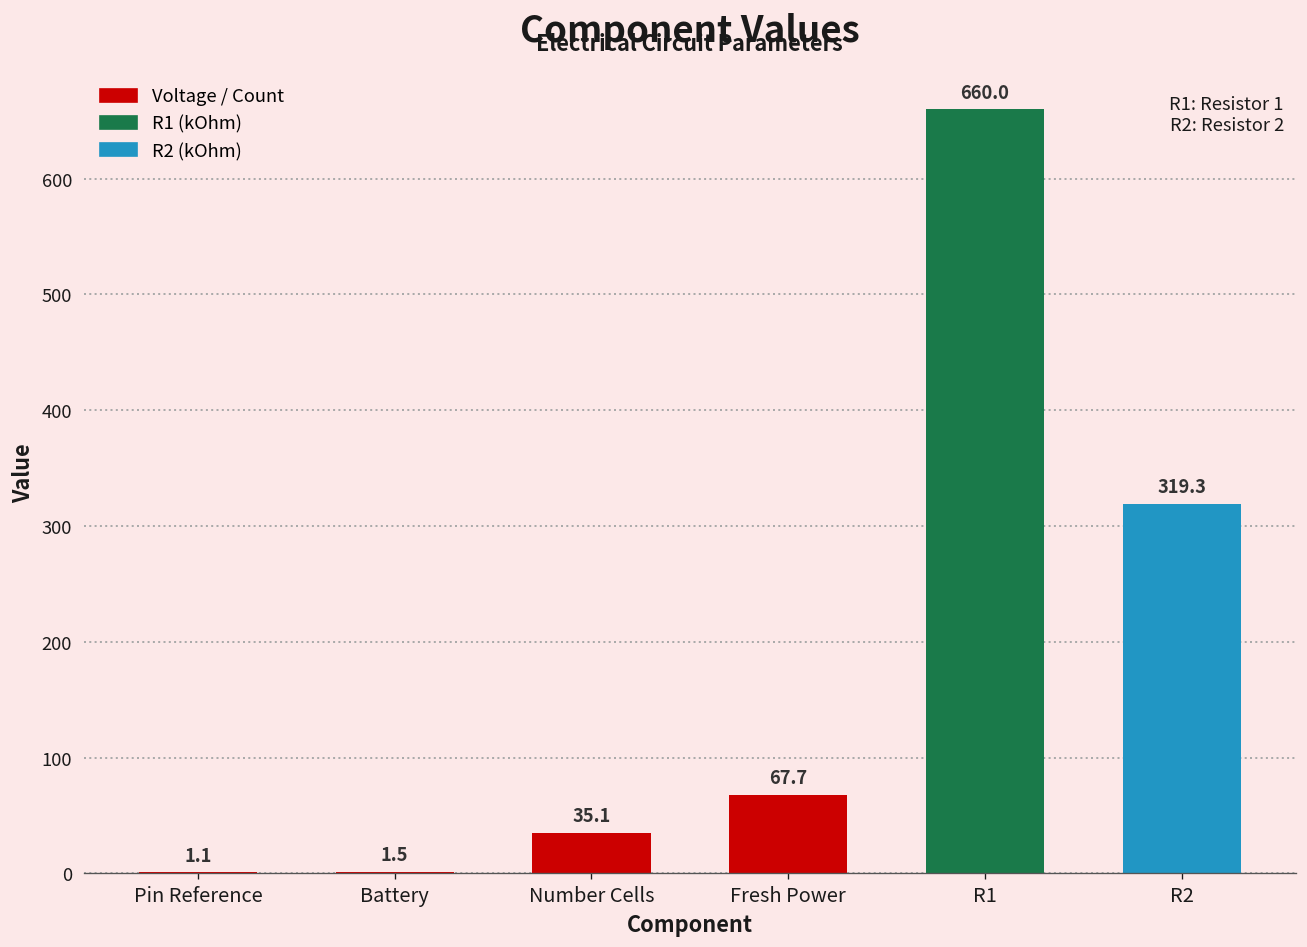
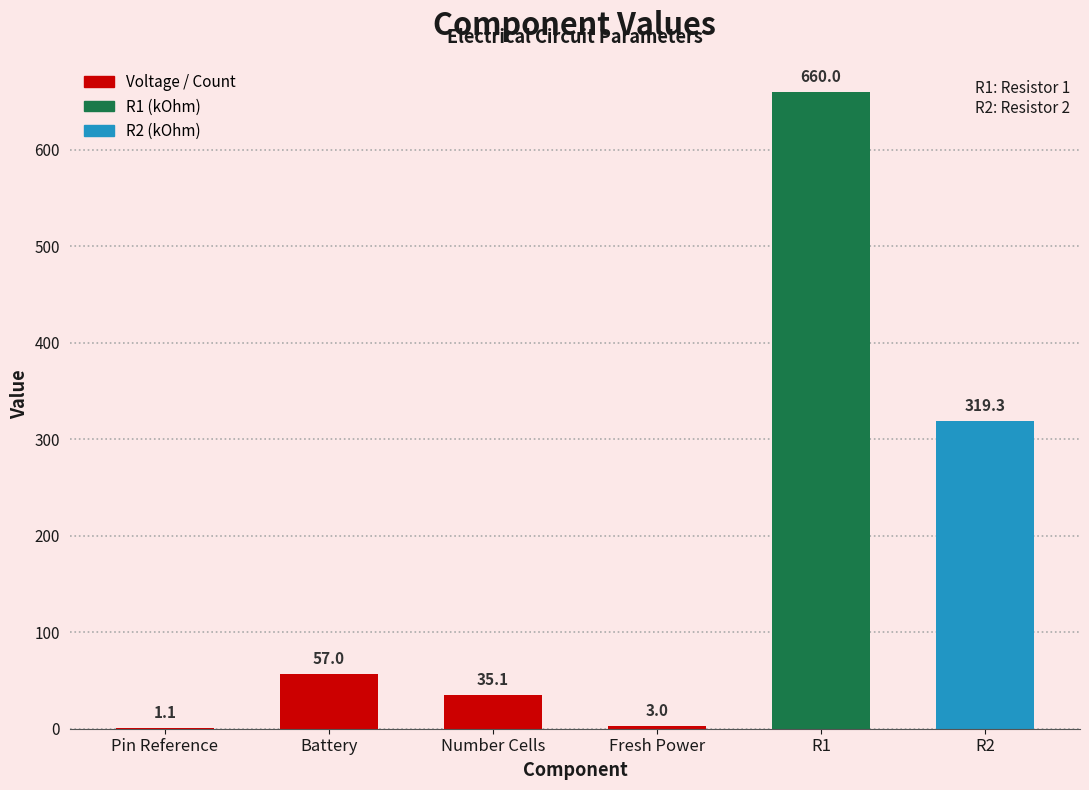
  {
    "Pin Reference": 1.1,
-   "Battery": 1.5,
+   "Battery": 57.0,
    "Number Cells": 35.1,
-   "Fresh Power": 67.7,
+   "Fresh Power": 3.0,
    "R1": 660.0,
    "R2": 319.3
  }
